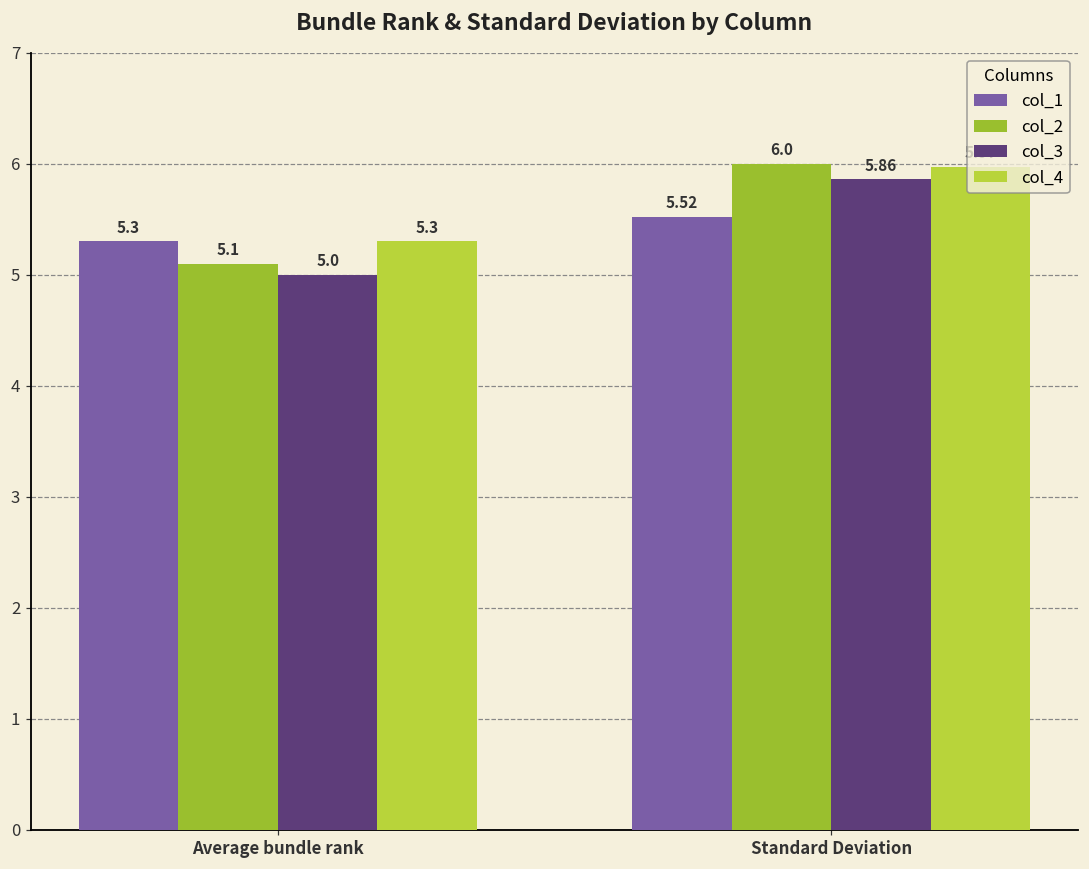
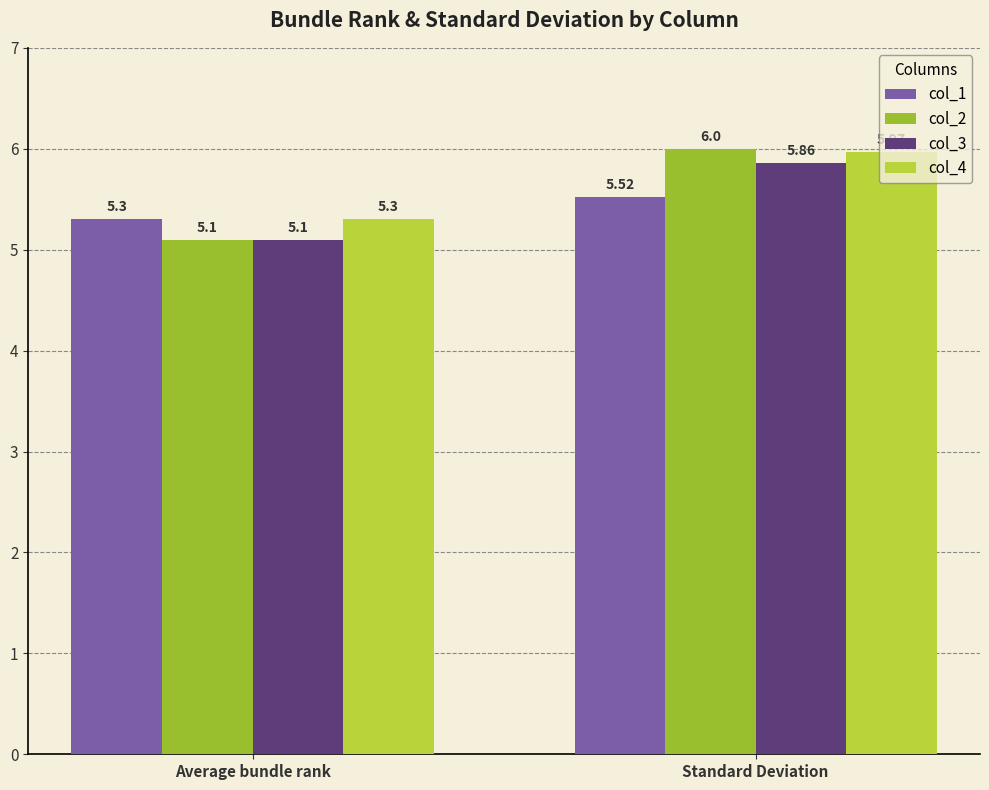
  {
    "col_1": {
      "Average bundle rank": 5.3,
      "Standard Deviation": 5.52
    },
    "col_3": {
-     "Average bundle rank": 5.0,
+     "Average bundle rank": 5.1,
      "Standard Deviation": 5.86
    }
  }
